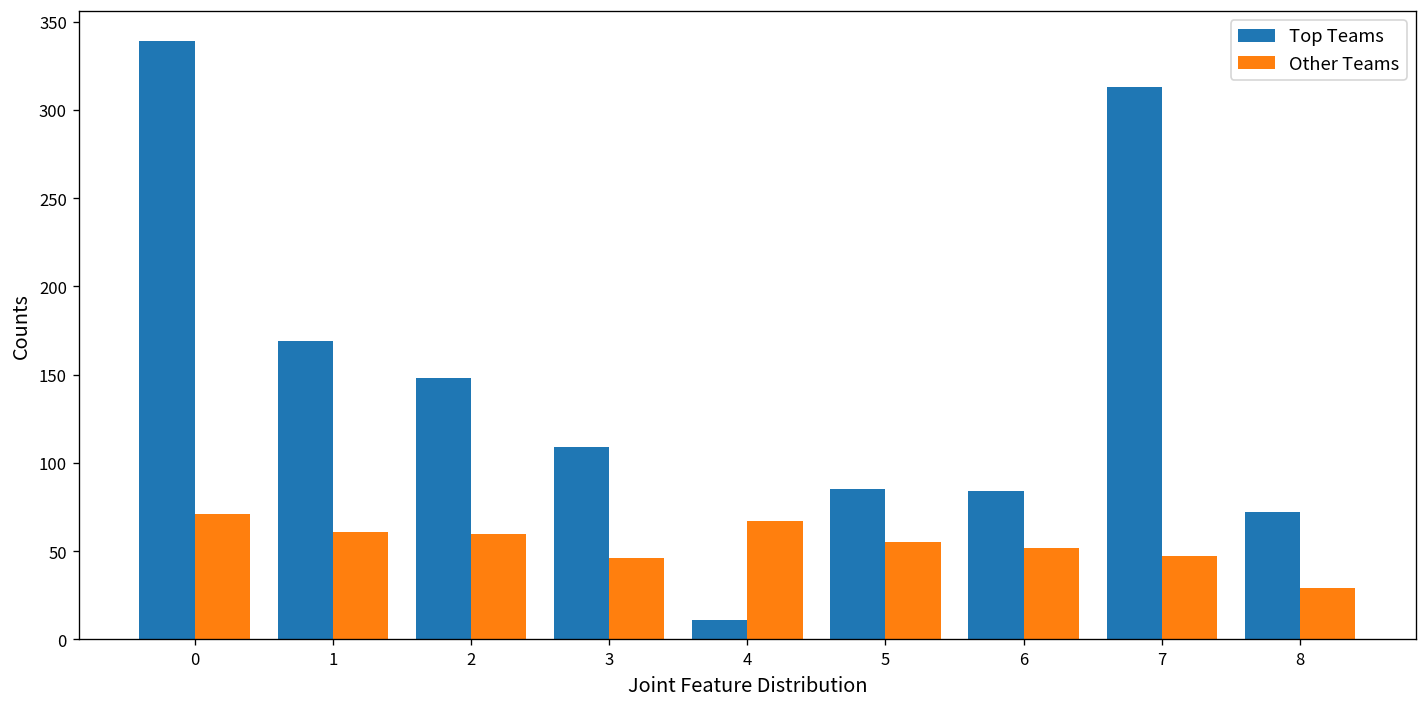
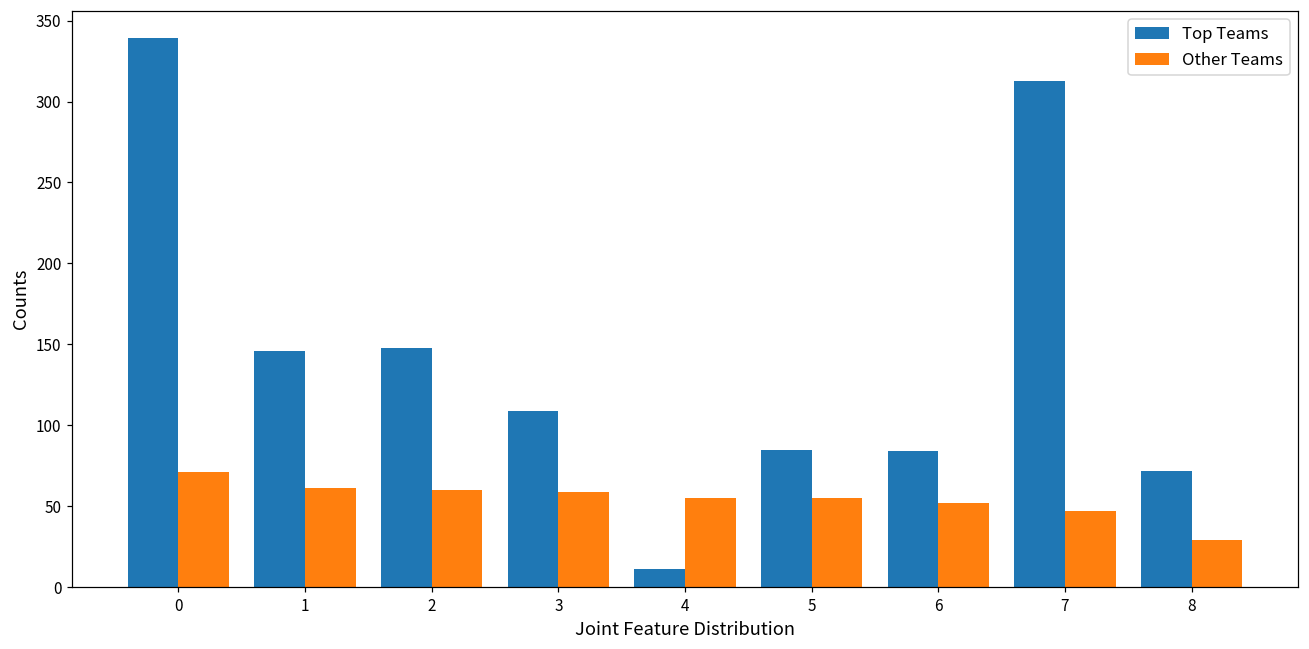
  {
    "Top Teams": {
      "0": 339,
-     "1": 169,
+     "1": 146,
      "2": 148,
      "3": 109,
      "4": 11,
      "5": 85,
      "6": 84,
      "7": 313,
      "8": 72
    },
    "Other Teams": {
      "0": 71,
      "1": 61,
      "2": 60,
-     "3": 46,
-     "4": 67,
+     "3": 59,
+     "4": 55,
      "5": 55,
      "6": 52,
      "7": 47,
      "8": 29
    }
  }
